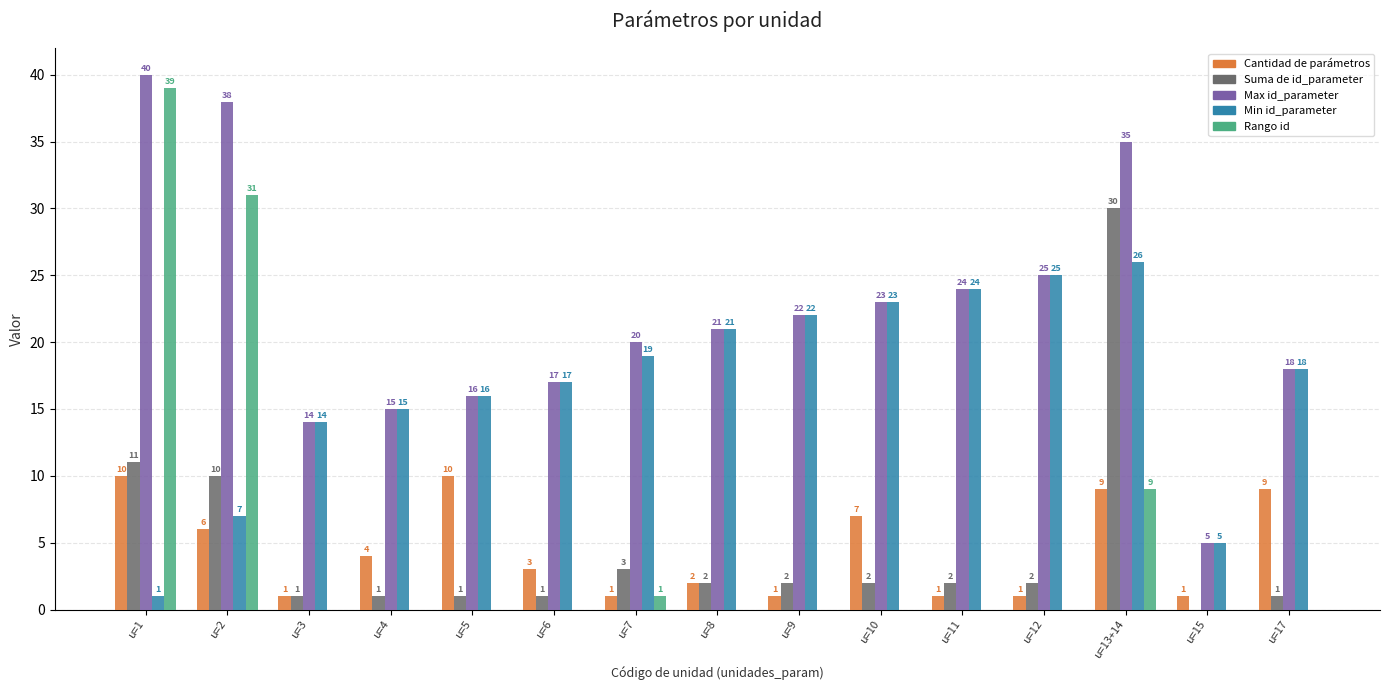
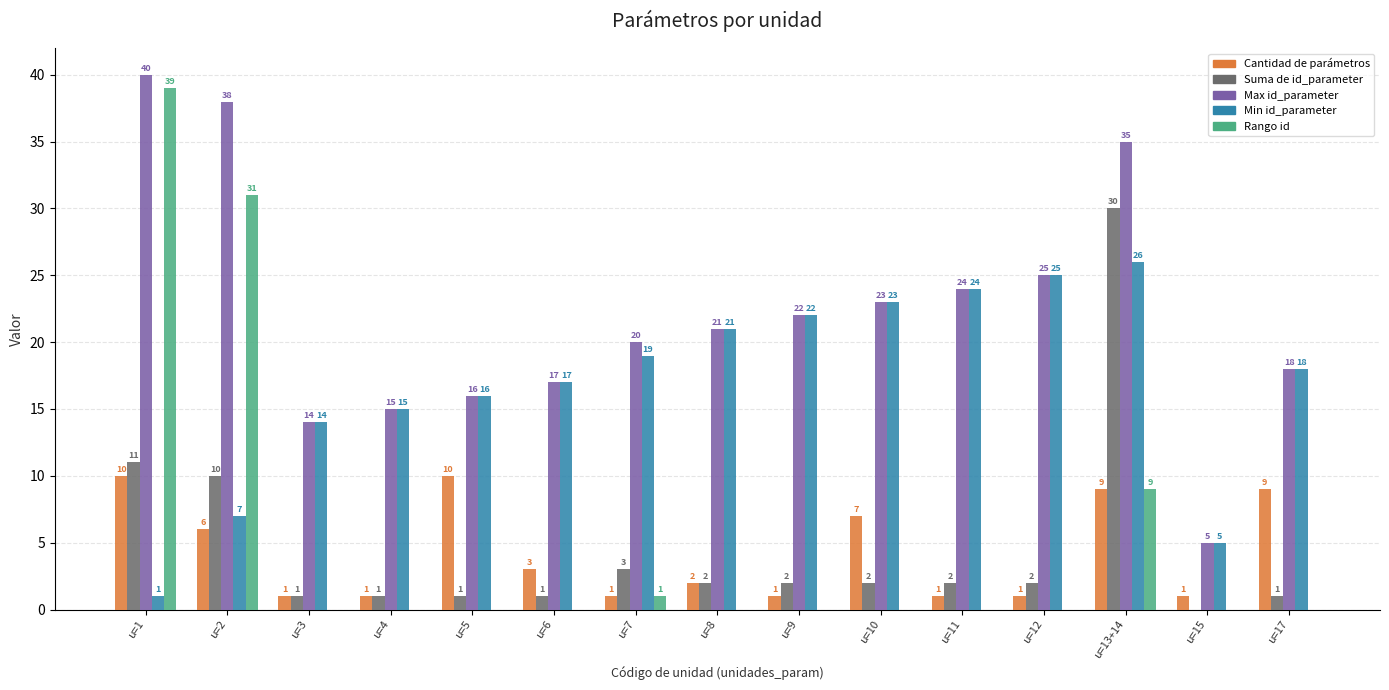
  {
    "Cantidad de parámetros": {
      "u=1": 10,
      "u=2": 6,
      "u=3": 1,
-     "u=4": 4,
+     "u=4": 1,
      "u=5": 10,
      "u=6": 3,
      "u=7": 1,
      "u=8": 2,
      "u=9": 1,
      "u=10": 7,
      "u=11": 1,
      "u=12": 1,
      "u=13+14": 9,
      "u=15": 1,
      "u=17": 9
    },
    "Suma de id_parameter": {
      "u=1": 11,
      "u=2": 10,
      "u=3": 1,
      "u=4": 1,
      "u=5": 1,
      "u=6": 1,
      "u=7": 3,
      "u=8": 2,
      "u=9": 2,
      "u=10": 2,
      "u=11": 2,
      "u=12": 2,
      "u=13+14": 30,
      "u=17": 1
    },
    "Max id_parameter": {
      "u=1": 40,
      "u=2": 38,
      "u=3": 14,
      "u=4": 15,
      "u=5": 16,
      "u=6": 17,
      "u=7": 20,
      "u=8": 21,
      "u=9": 22,
      "u=10": 23,
      "u=11": 24,
      "u=12": 25,
      "u=13+14": 35,
      "u=15": 5,
      "u=17": 18
    },
    "Min id_parameter": {
      "u=1": 1,
      "u=2": 7,
      "u=3": 14,
      "u=4": 15,
      "u=5": 16,
      "u=6": 17,
      "u=7": 19,
      "u=8": 21,
      "u=9": 22,
      "u=10": 23,
      "u=11": 24,
      "u=12": 25,
      "u=13+14": 26,
      "u=15": 5,
      "u=17": 18
    },
    "Rango id": {
      "u=1": 39,
      "u=2": 31,
      "u=7": 1,
      "u=13+14": 9
    }
  }
